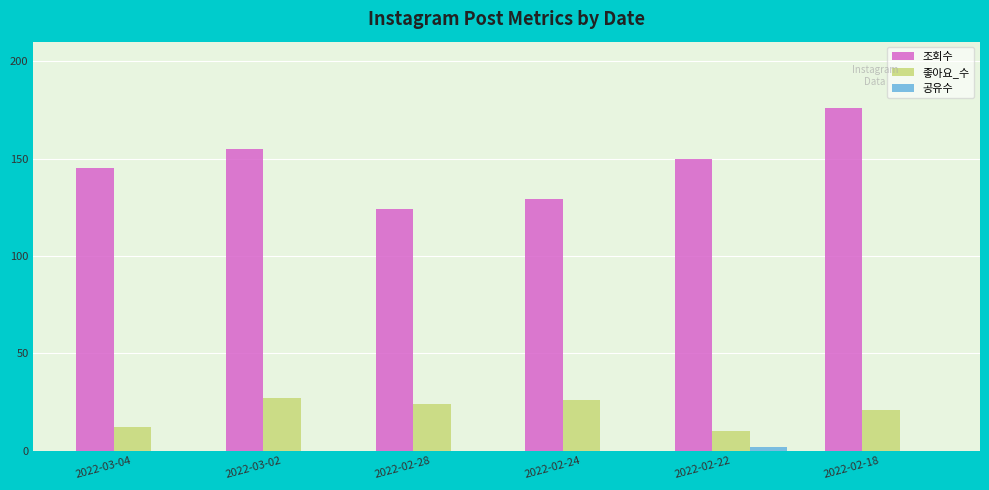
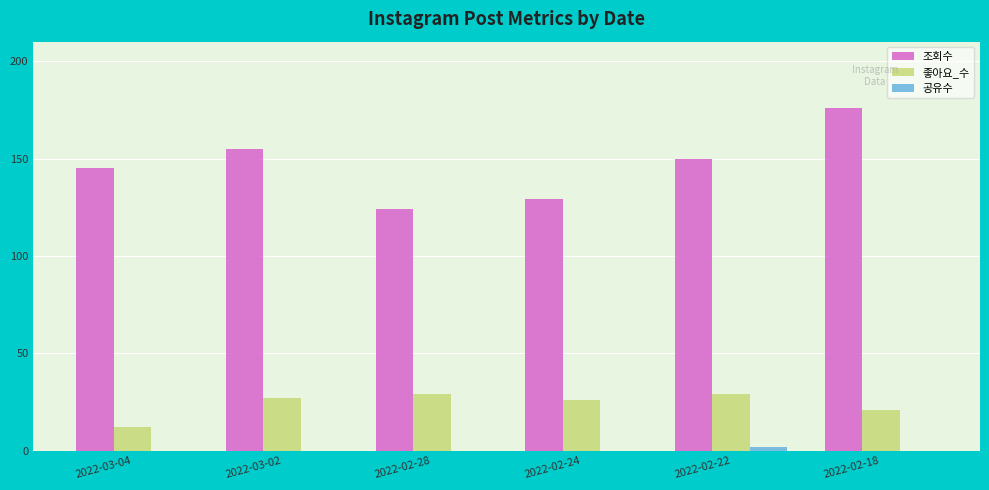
  {
    "조회수": {
      "2022-03-04": 145,
      "2022-03-02": 155,
      "2022-02-28": 124,
      "2022-02-24": 129,
      "2022-02-22": 150,
      "2022-02-18": 176
    },
    "좋아요_수": {
      "2022-03-04": 12,
      "2022-03-02": 27,
-     "2022-02-28": 24,
+     "2022-02-28": 29,
      "2022-02-24": 26,
-     "2022-02-22": 10,
+     "2022-02-22": 29,
      "2022-02-18": 21
    },
    "공유수": {
      "2022-03-04": 0,
      "2022-03-02": 0,
      "2022-02-28": 0,
      "2022-02-24": 0,
      "2022-02-22": 2,
      "2022-02-18": 0
    }
  }
